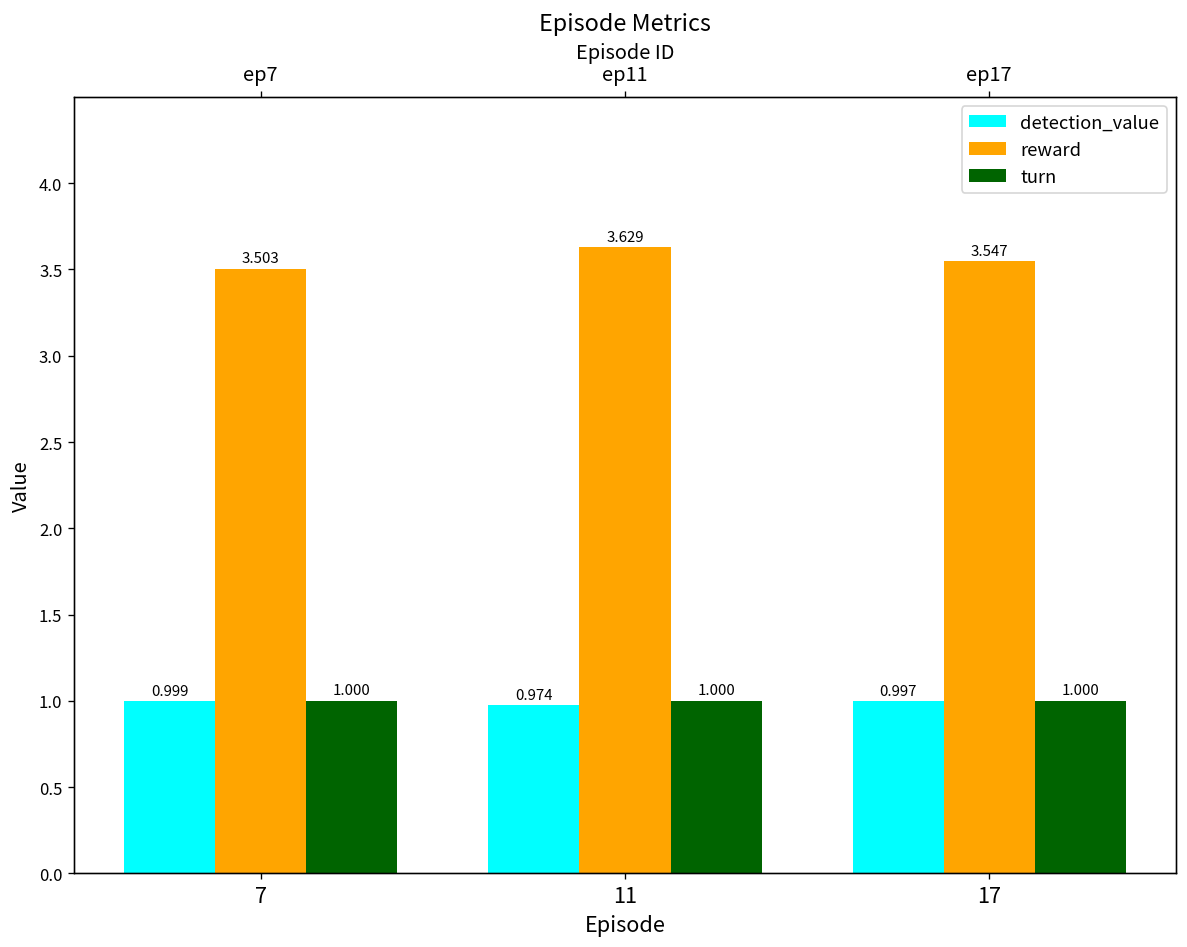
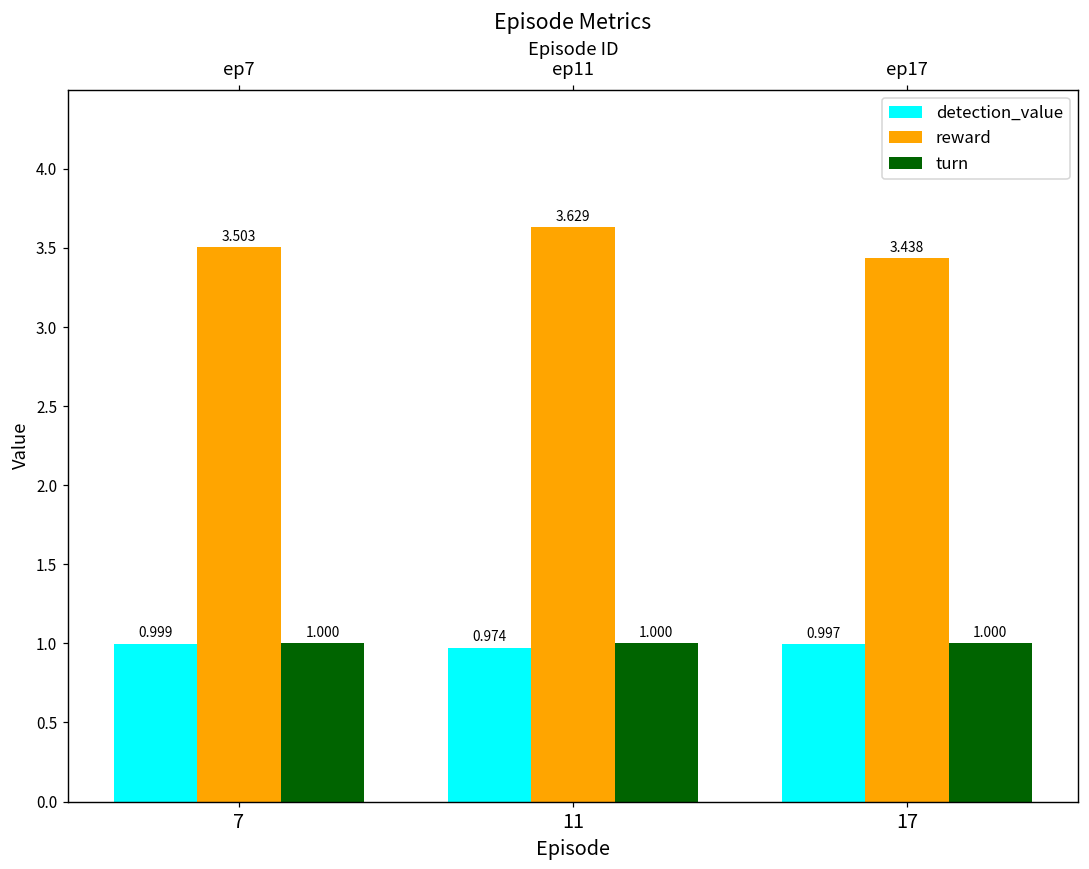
  {
    "reward": {
      "7": 3.503,
      "11": 3.629,
-     "17": 3.547
+     "17": 3.438
    }
  }
